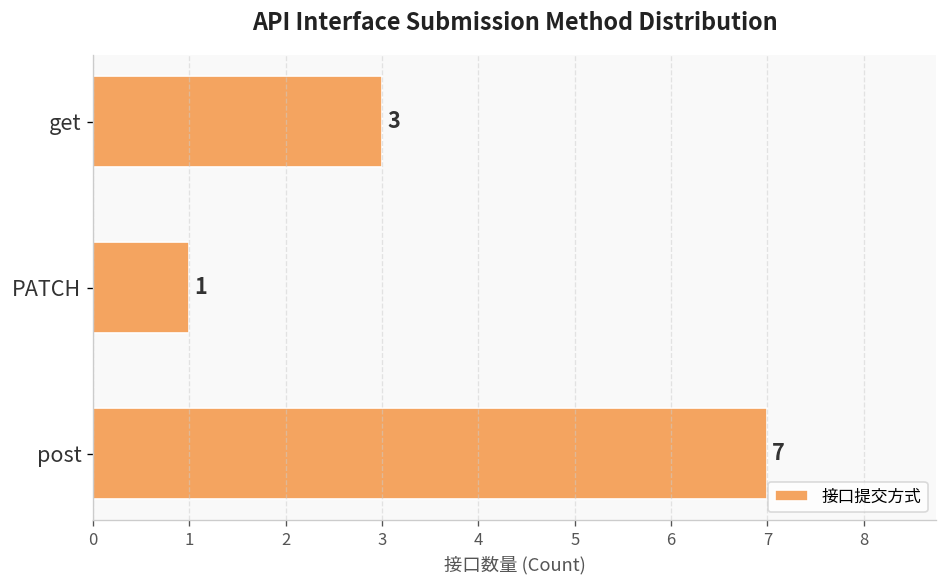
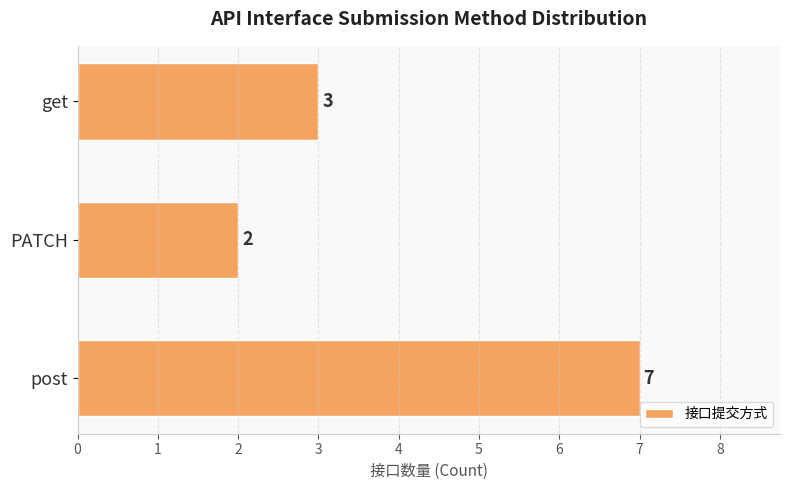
  {
    "get": 3,
-   "PATCH": 1,
+   "PATCH": 2,
    "post": 7
  }
